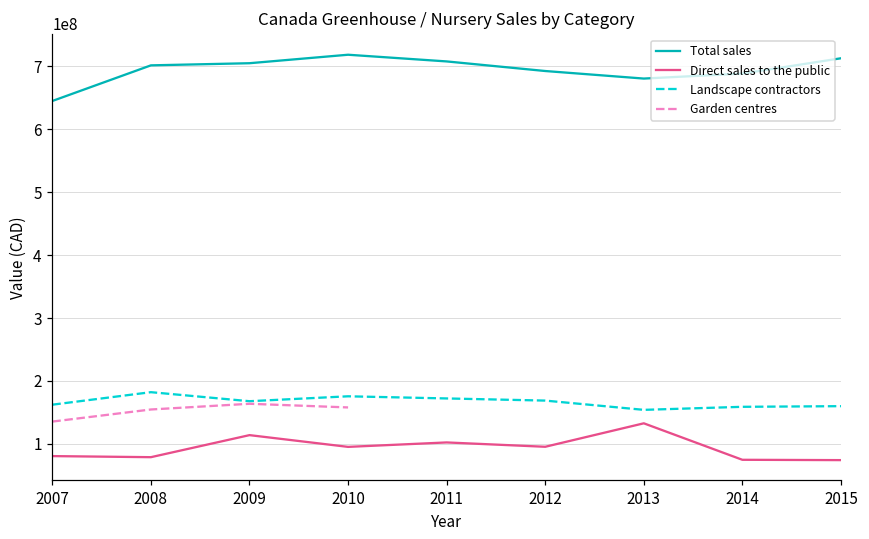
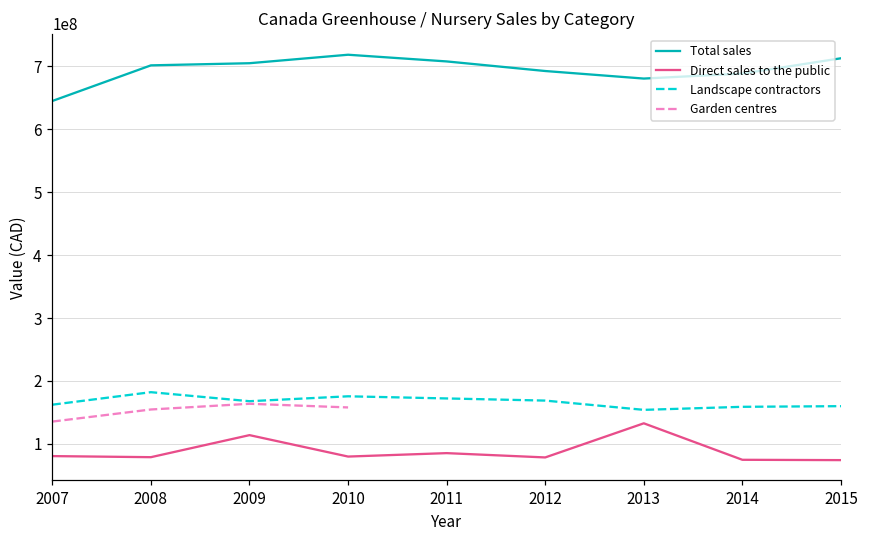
  {
    "Direct sales to the public": {
      "2007": 80000000,
      "2008": 80000000,
      "2009": 110000000,
-     "2010": 100000000,
-     "2011": 100000000,
-     "2012": 100000000,
+     "2010": 80000000,
+     "2011": 90000000,
+     "2012": 80000000,
      "2013": 130000000,
      "2014": 70000000,
      "2015": 70000000
    },
    "Garden centres": {
      "2007": 140000000,
      "2008": 150000000,
      "2010": 160000000
    }
  }
